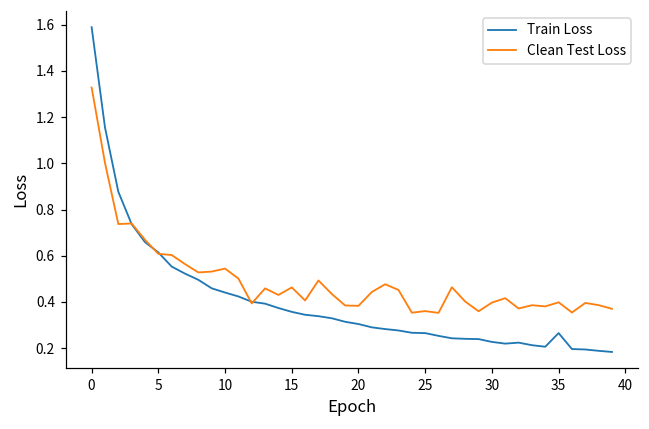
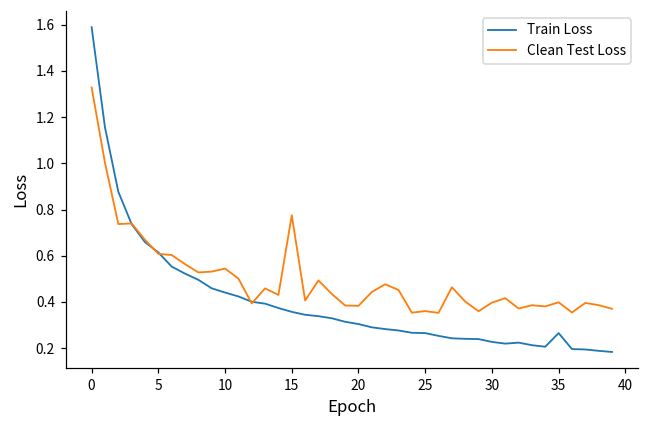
  {
    "Train Loss": {
      "0": 1.59,
      "10": 0.44,
      "15": 0.36,
      "20": 0.30,
      "25": 0.27,
      "30": 0.23,
      "35": 0.27
    },
    "Clean Test Loss": {
      "0": 1.33,
      "10": 0.54,
-     "15": 0.46,
+     "15": 0.78,
      "20": 0.38,
      "25": 0.36,
      "30": 0.40,
      "35": 0.40
    }
  }
